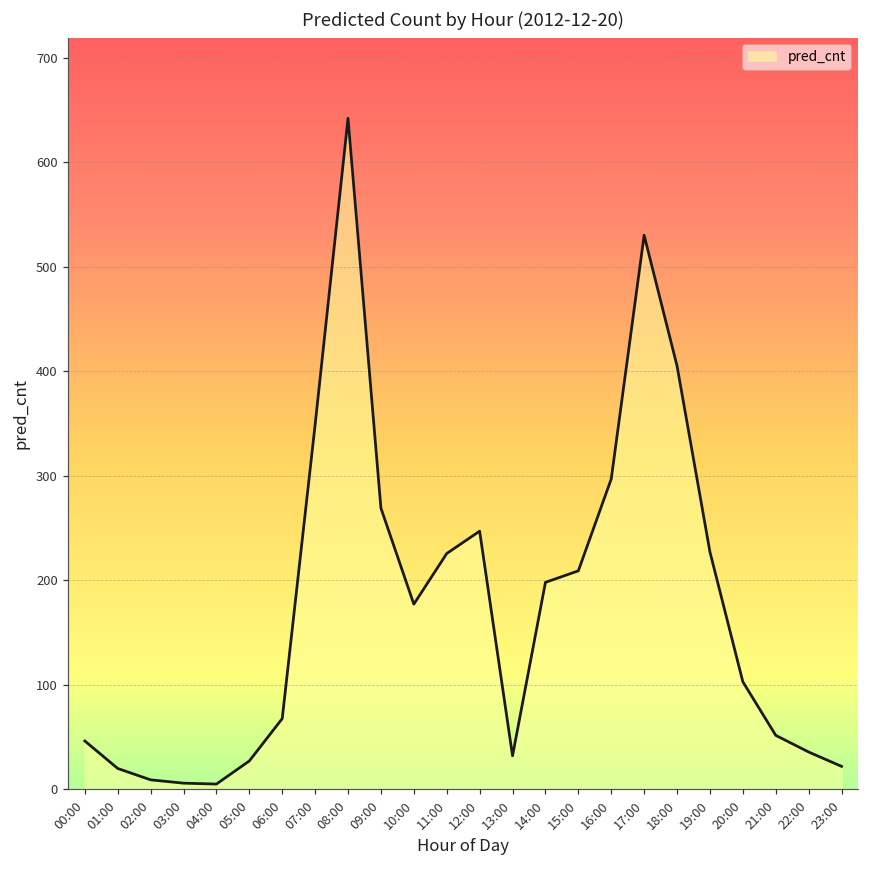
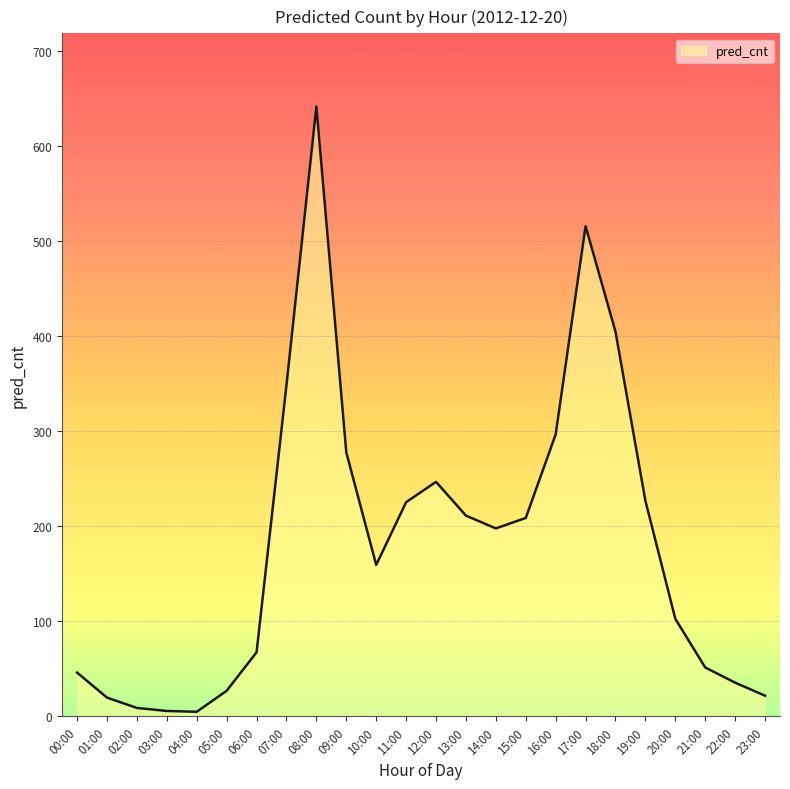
  {
    "00:00": 50,
    "01:00": 20,
    "02:00": 10,
    "03:00": 10,
    "04:00": 0,
    "05:00": 30,
    "06:00": 70,
    "07:00": 350,
    "08:00": 640,
-   "09:00": 270,
-   "10:00": 180,
+   "09:00": 280,
+   "10:00": 160,
    "11:00": 230,
    "12:00": 250,
-   "13:00": 30,
+   "13:00": 210,
    "14:00": 200,
    "15:00": 210,
    "16:00": 300,
-   "17:00": 530,
+   "17:00": 520,
    "18:00": 410,
    "19:00": 230,
    "20:00": 100,
    "21:00": 50,
    "22:00": 40,
    "23:00": 20
  }
